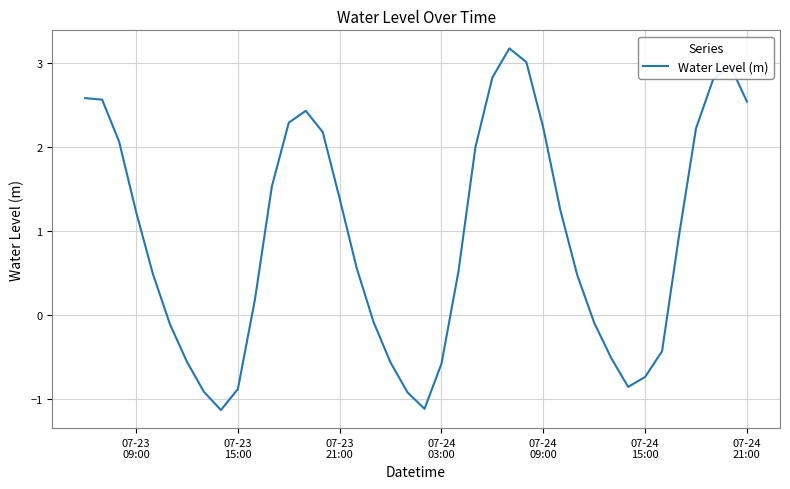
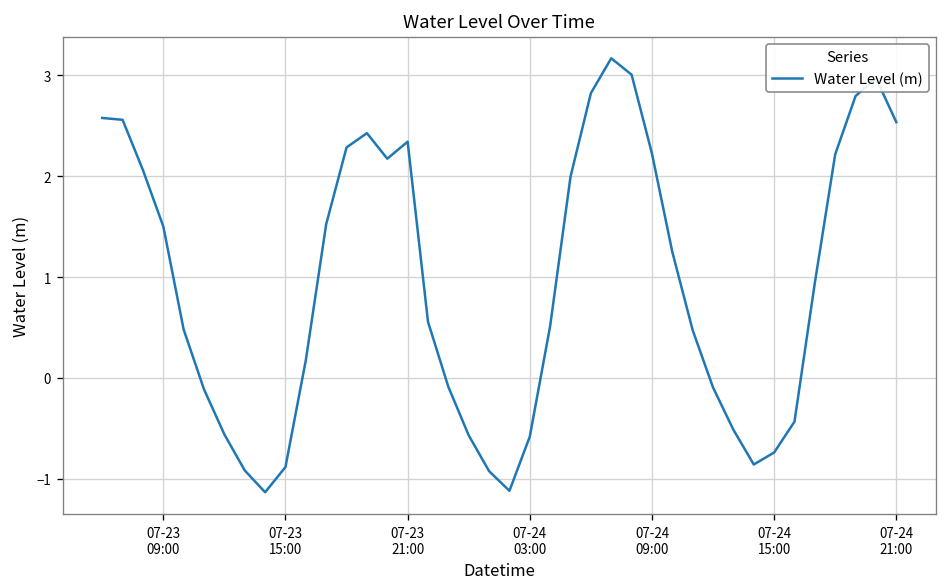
  {
-   "07-23 09:00": 1.2,
+   "07-23 09:00": 1.5,
    "07-23 15:00": -0.9,
-   "07-23 21:00": 1.4,
+   "07-23 21:00": 2.3,
    "07-24 03:00": -0.6,
    "07-24 09:00": 2.2,
    "07-24 15:00": -0.7,
    "07-24 21:00": 2.5
  }
